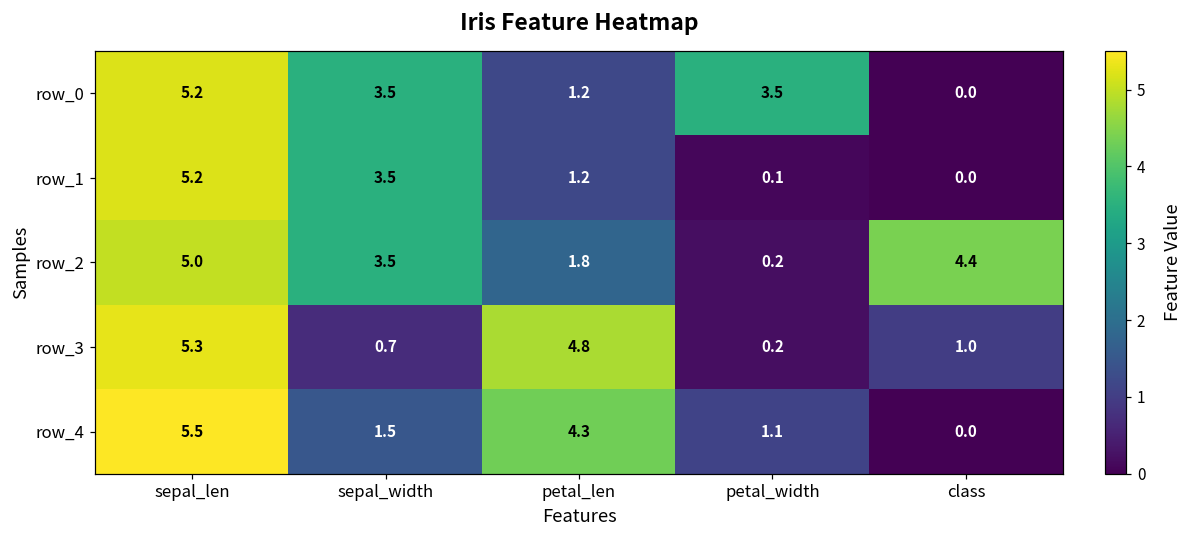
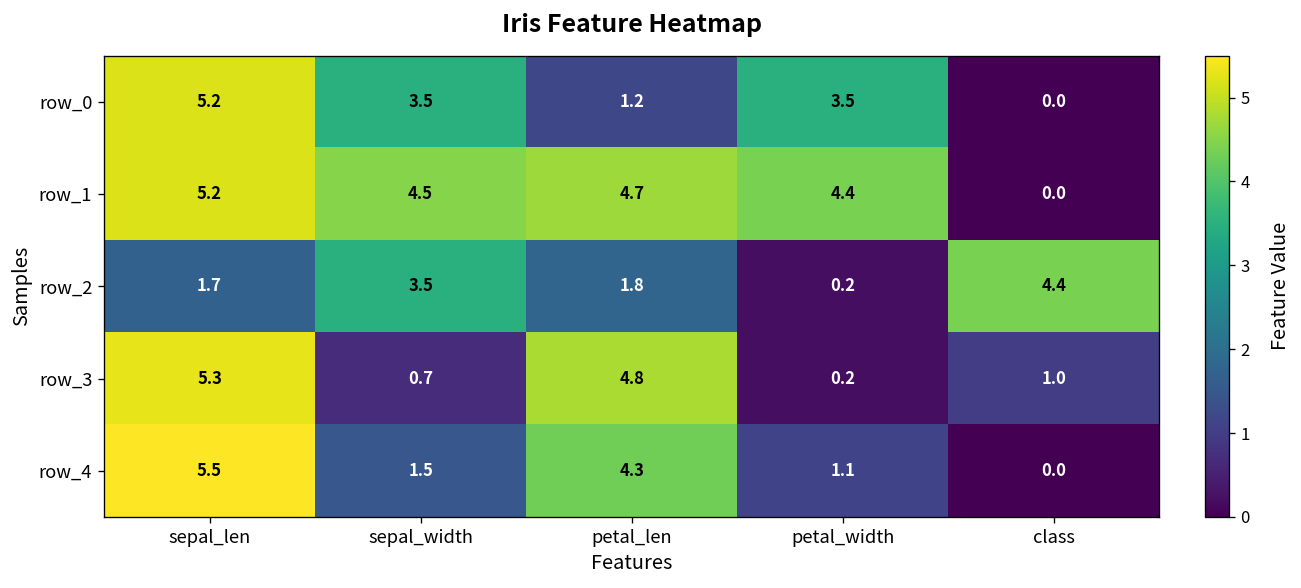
  {
    "row_0": {
      "sepal_len": 5.2,
      "sepal_width": 3.5,
      "petal_len": 1.2,
      "petal_width": 3.5,
      "class": 0.0
    },
    "row_1": {
      "sepal_len": 5.2,
-     "sepal_width": 3.5,
-     "petal_len": 1.2,
-     "petal_width": 0.1,
+     "sepal_width": 4.5,
+     "petal_len": 4.7,
+     "petal_width": 4.4,
      "class": 0.0
    },
    "row_2": {
-     "sepal_len": 5.0,
+     "sepal_len": 1.7,
      "sepal_width": 3.5,
      "petal_len": 1.8,
      "petal_width": 0.2,
      "class": 4.4
    },
    "row_3": {
      "sepal_len": 5.3,
      "sepal_width": 0.7,
      "petal_len": 4.8,
      "petal_width": 0.2,
      "class": 1.0
    },
    "row_4": {
      "sepal_len": 5.5,
      "sepal_width": 1.5,
      "petal_len": 4.3,
      "petal_width": 1.1,
      "class": 0.0
    }
  }
